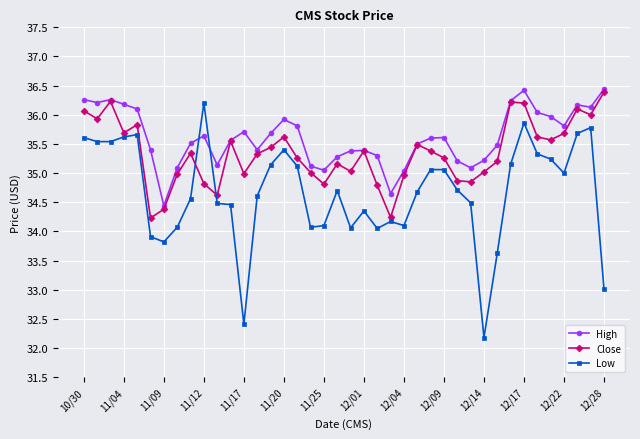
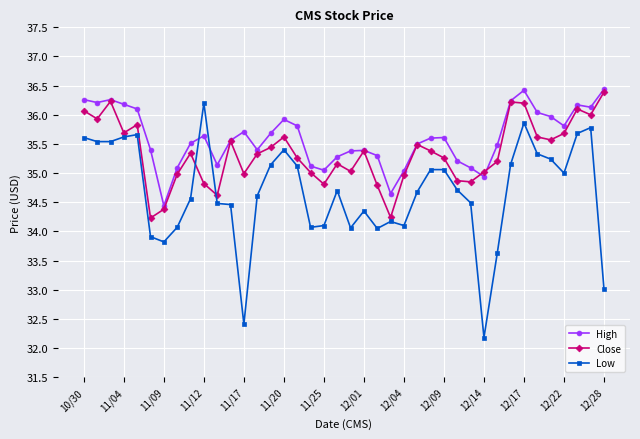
  {
    "High": {
      "10/30": 36.3,
      "11/04": 36.2,
      "11/09": 34.4,
      "11/12": 35.6,
      "11/17": 35.7,
      "11/20": 35.9,
      "11/25": 35.1,
      "12/04": 35.0,
      "12/09": 35.6,
-     "12/14": 35.2,
+     "12/14": 34.9,
      "12/17": 36.4,
      "12/22": 35.8,
      "12/28": 36.4
    },
    "Close": {
      "10/30": 36.1,
      "11/04": 35.7,
      "11/09": 34.4,
      "11/12": 34.8,
      "11/17": 35.0,
      "11/20": 35.6,
      "11/25": 34.8,
      "12/04": 35.0,
      "12/09": 35.3,
      "12/14": 35.0,
      "12/17": 36.2,
      "12/22": 35.7,
      "12/28": 36.4
    },
    "Low": {
      "10/30": 35.6,
      "11/04": 35.6,
      "11/09": 33.8,
      "11/12": 36.2,
      "11/17": 32.4,
      "11/20": 35.4,
      "11/25": 34.1,
      "12/01": 34.4,
      "12/04": 34.1,
      "12/09": 35.1,
      "12/14": 32.2,
      "12/17": 35.9,
      "12/22": 35.0,
      "12/28": 33.0
    }
  }
